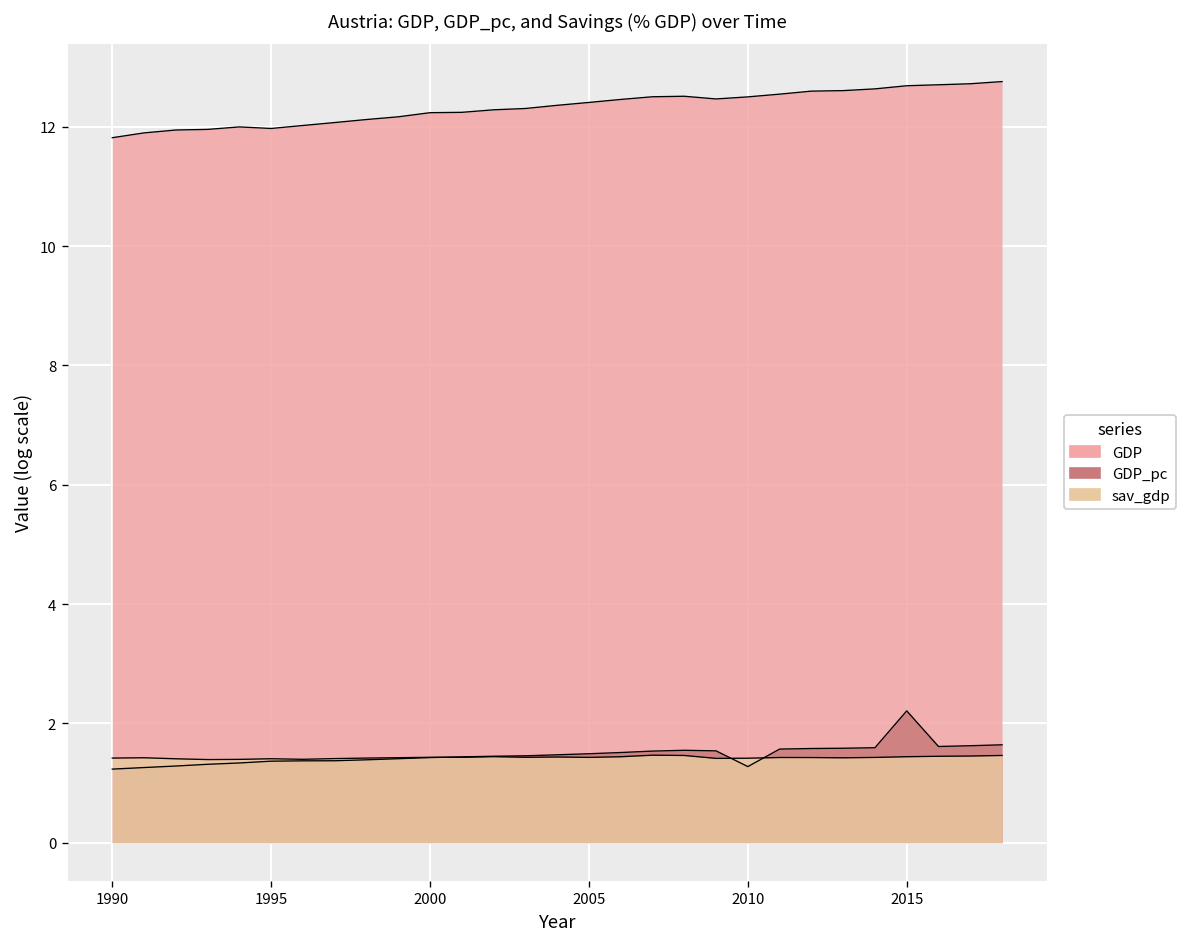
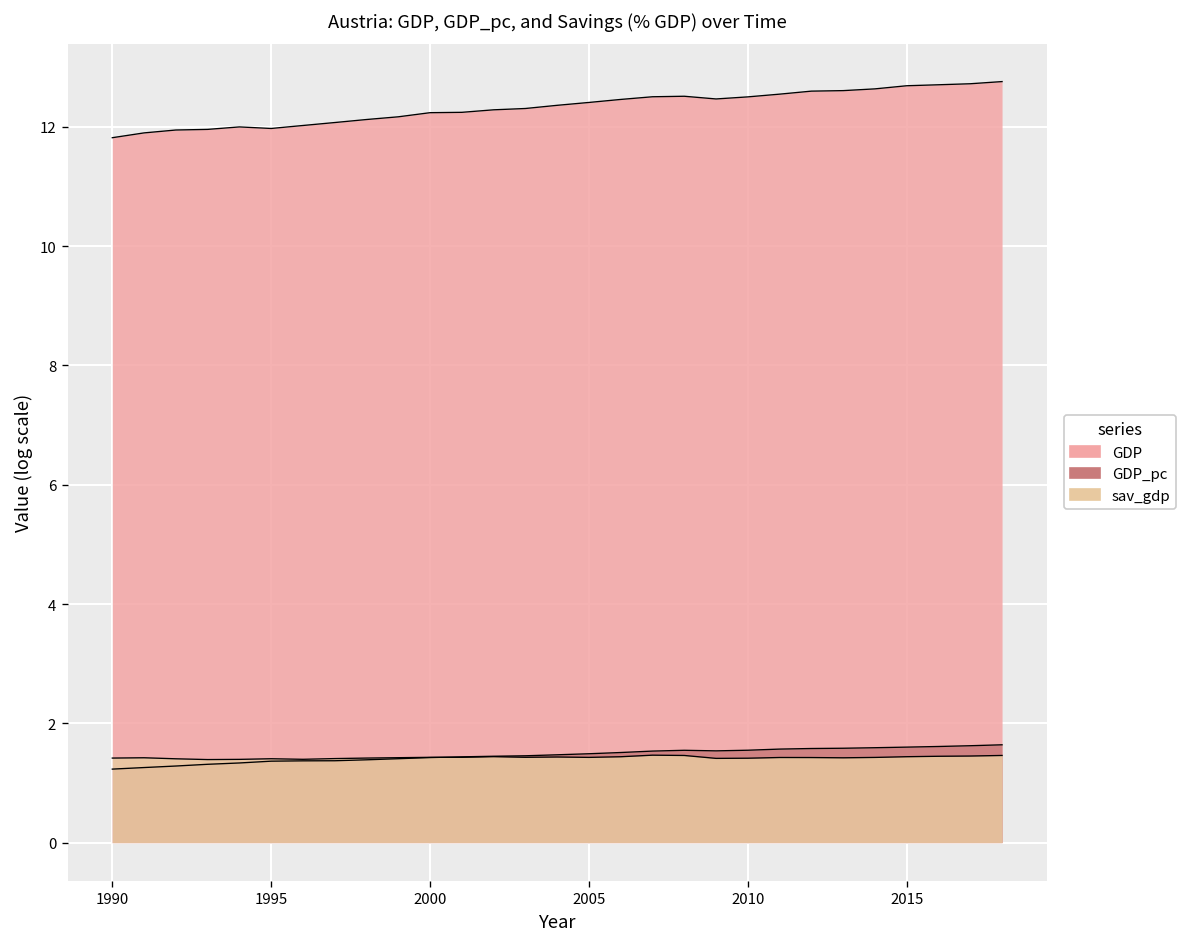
  {
    "GDP_pc": {
      "1990": 1.2,
      "2005": 1.5,
-     "2010": 1.3,
-     "2015": 2.2
+     "2010": 1.5,
+     "2015": 1.6
    }
  }
